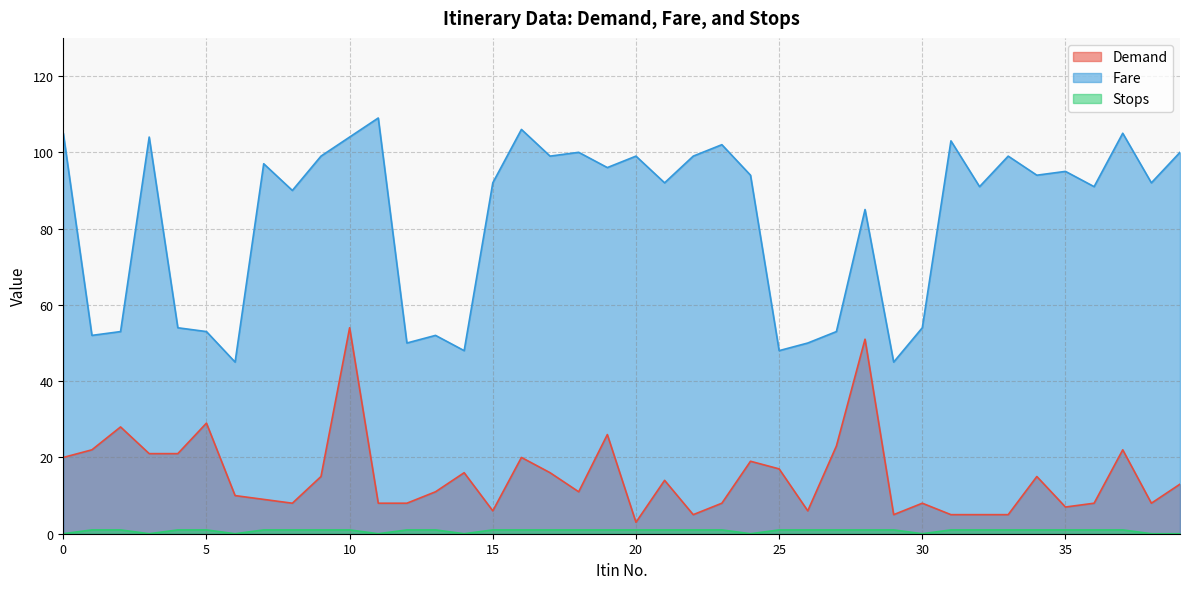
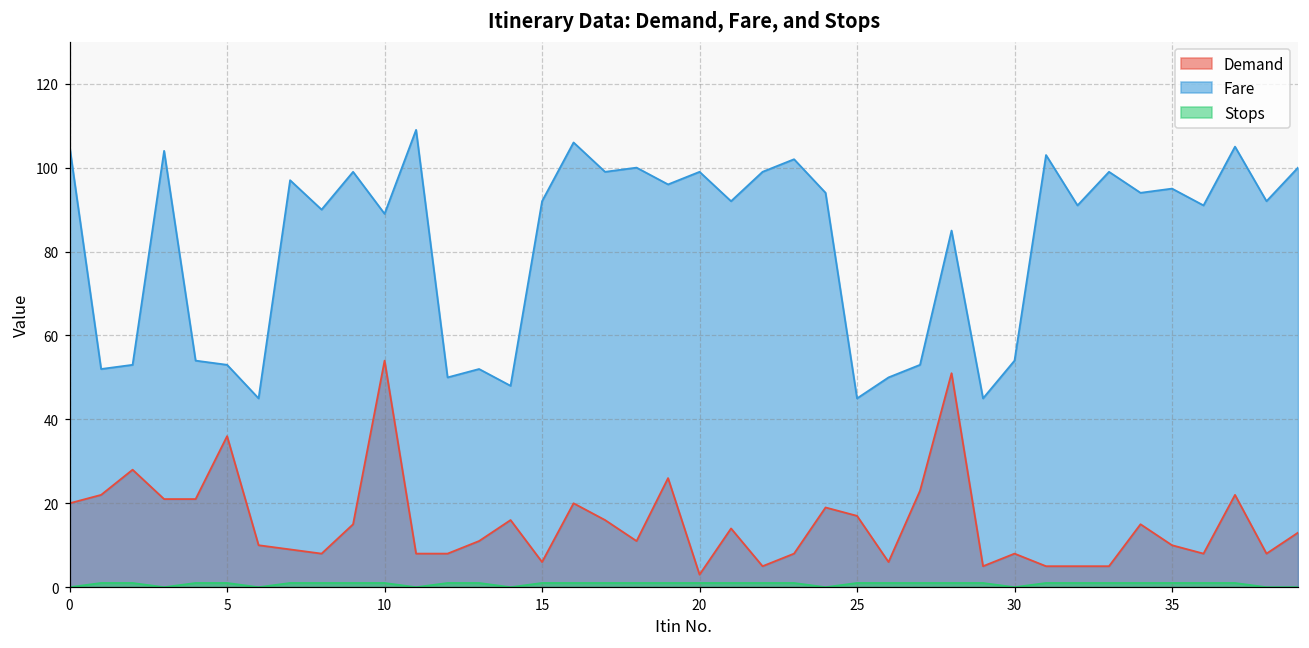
  {
    "Demand": {
      "0": 20,
-     "5": 29,
+     "5": 36,
      "10": 54,
      "15": 6,
      "20": 3,
      "25": 17,
      "30": 8,
-     "35": 7
+     "35": 10
    },
    "Fare": {
      "0": 105,
      "5": 53,
-     "10": 104,
+     "10": 89,
      "15": 92,
      "20": 99,
-     "25": 48,
+     "25": 45,
      "30": 54,
      "35": 95
    },
    "Stops": {
      "0": 0,
      "5": 1,
      "10": 1,
      "15": 1,
      "20": 1,
      "25": 1,
      "30": 0,
      "35": 1
    }
  }
